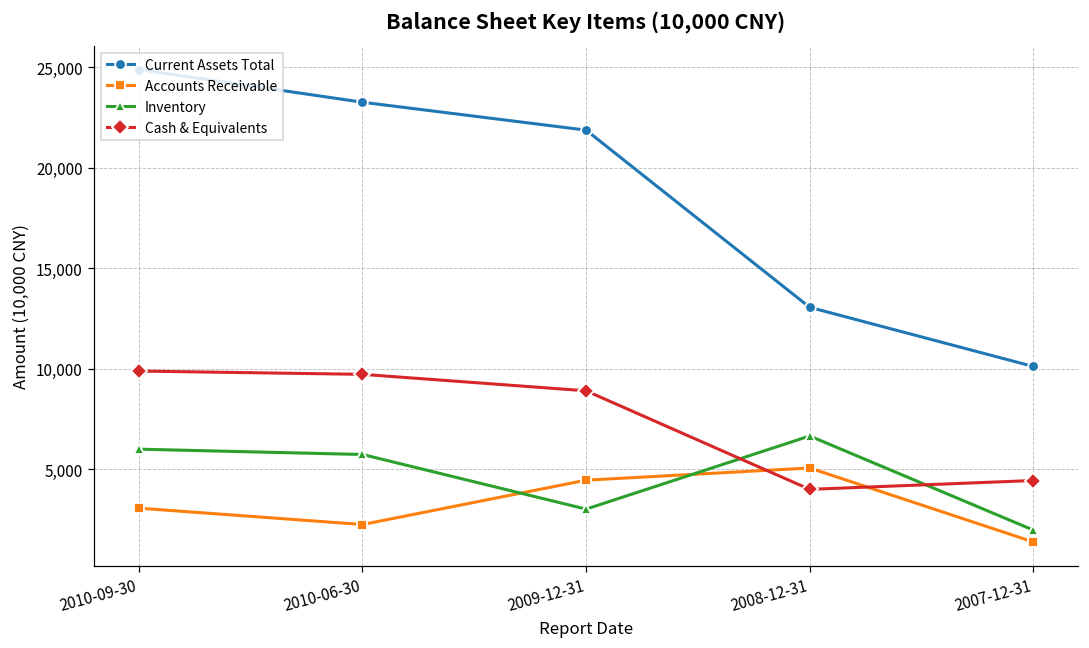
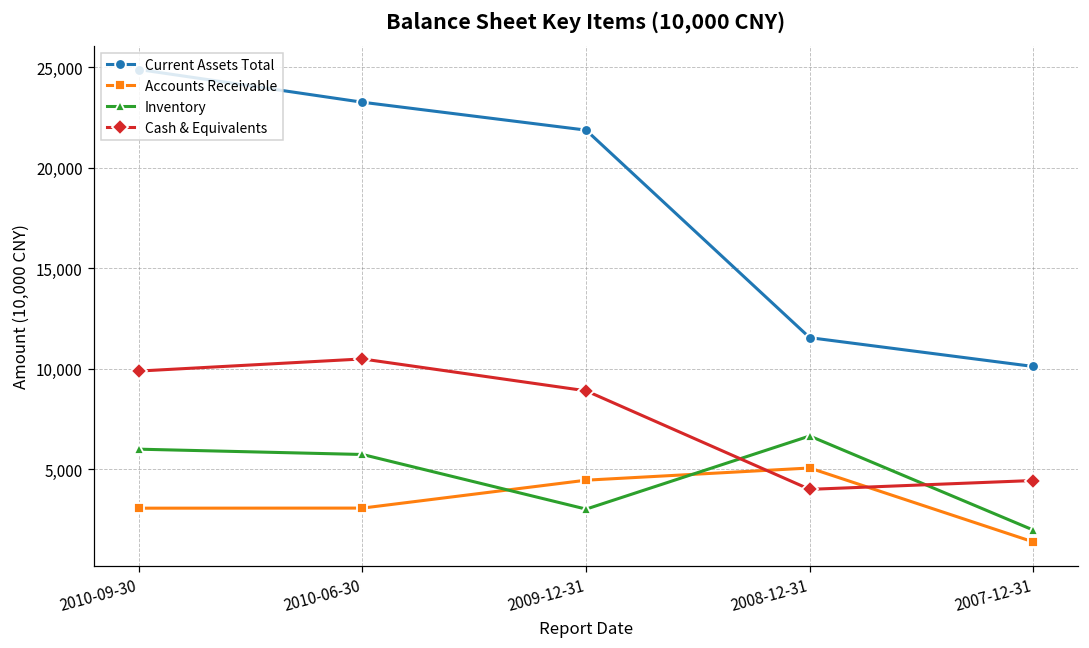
  {
    "Current Assets Total": {
      "2010-06-30": "23,300",
      "2009-12-31": "21,900",
-     "2008-12-31": "13,100",
+     "2008-12-31": "11,600",
      "2007-12-31": "10,100"
    },
    "Accounts Receivable": {
      "2010-09-30": "3,100",
-     "2010-06-30": "2,300",
+     "2010-06-30": "3,100",
      "2009-12-31": "4,500",
      "2008-12-31": "5,100",
      "2007-12-31": "1,400"
    },
    "Inventory": {
      "2010-09-30": "6,000",
      "2010-06-30": "5,700",
      "2009-12-31": "3,000",
      "2008-12-31": "6,700",
      "2007-12-31": "2,000"
    },
    "Cash & Equivalents": {
      "2010-09-30": "9,900",
-     "2010-06-30": "9,700",
+     "2010-06-30": "10,500",
      "2009-12-31": "8,900",
      "2008-12-31": "4,000",
      "2007-12-31": "4,400"
    }
  }
